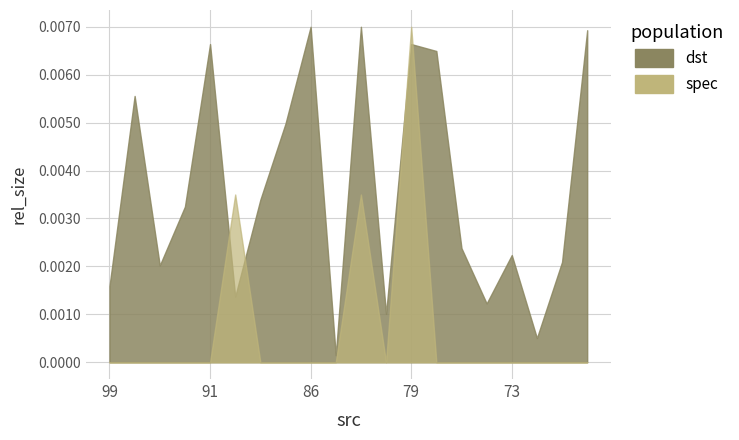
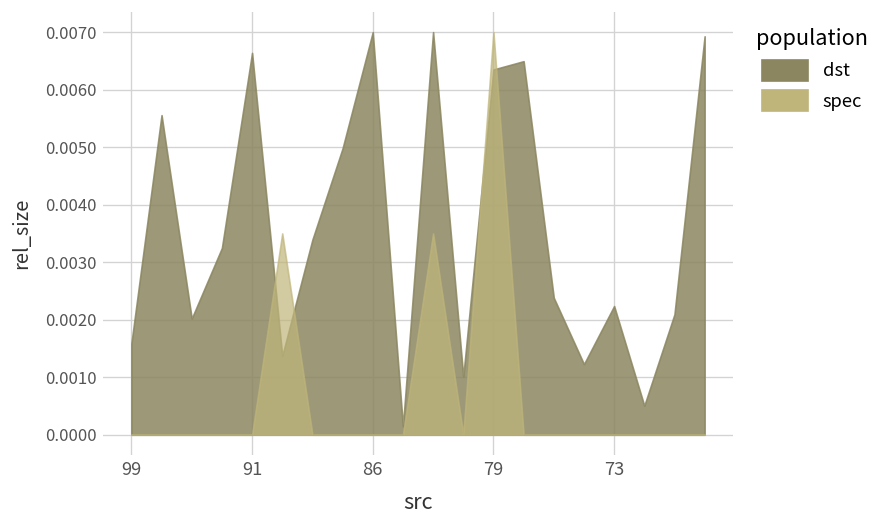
  {
    "dst": {
      "99": 0.0016,
      "91": 0.0066,
      "86": 0.0070,
-     "79": 0.0066,
+     "79": 0.0064,
      "73": 0.0022
    },
    "spec": {
      "99": 0.0000,
      "91": 0.0000,
      "86": 0.0000,
      "79": 0.0070,
      "73": 0.0000
    }
  }
